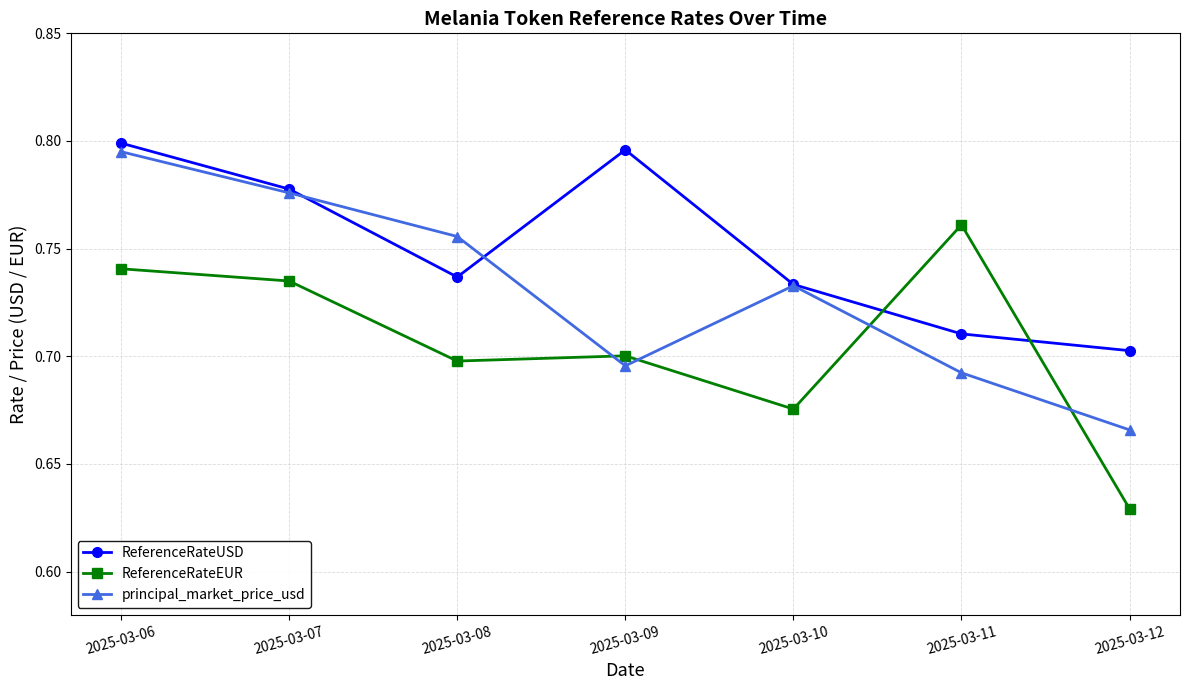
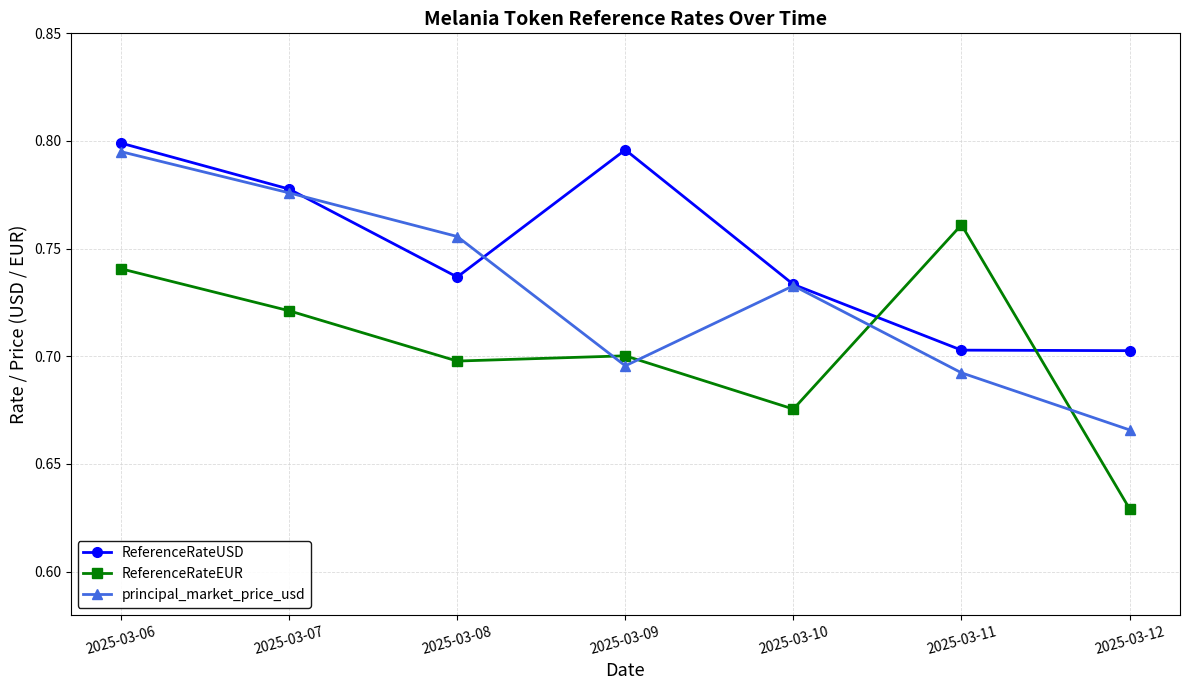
  {
    "ReferenceRateUSD": {
      "2025-03-06": 0.799,
      "2025-03-07": 0.778,
      "2025-03-08": 0.737,
      "2025-03-09": 0.796,
-     "2025-03-11": 0.710,
+     "2025-03-11": 0.703,
      "2025-03-12": 0.703
    },
    "ReferenceRateEUR": {
      "2025-03-06": 0.741,
-     "2025-03-07": 0.735,
+     "2025-03-07": 0.721,
      "2025-03-08": 0.698,
      "2025-03-09": 0.700,
      "2025-03-10": 0.676,
      "2025-03-11": 0.761,
      "2025-03-12": 0.629
    },
    "principal_market_price_usd": {
      "2025-03-06": 0.795,
      "2025-03-07": 0.776,
      "2025-03-08": 0.756,
      "2025-03-09": 0.696,
      "2025-03-11": 0.692,
      "2025-03-12": 0.666
    }
  }
